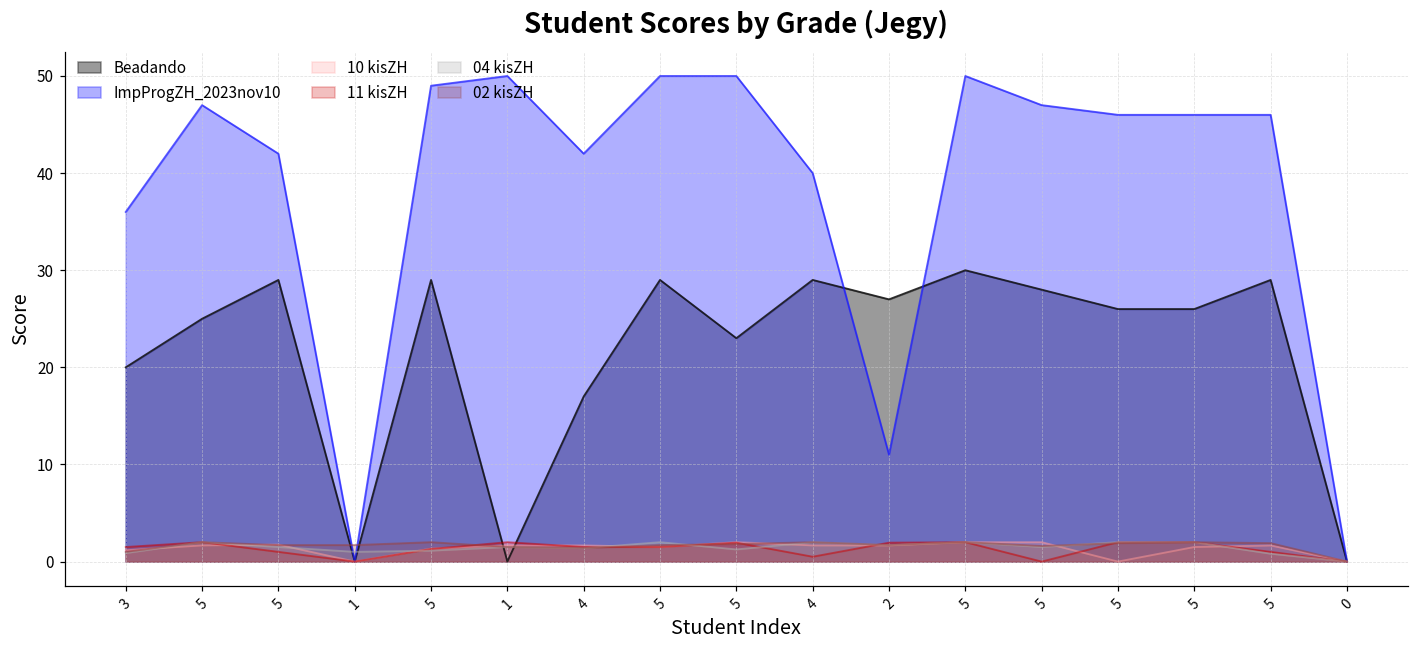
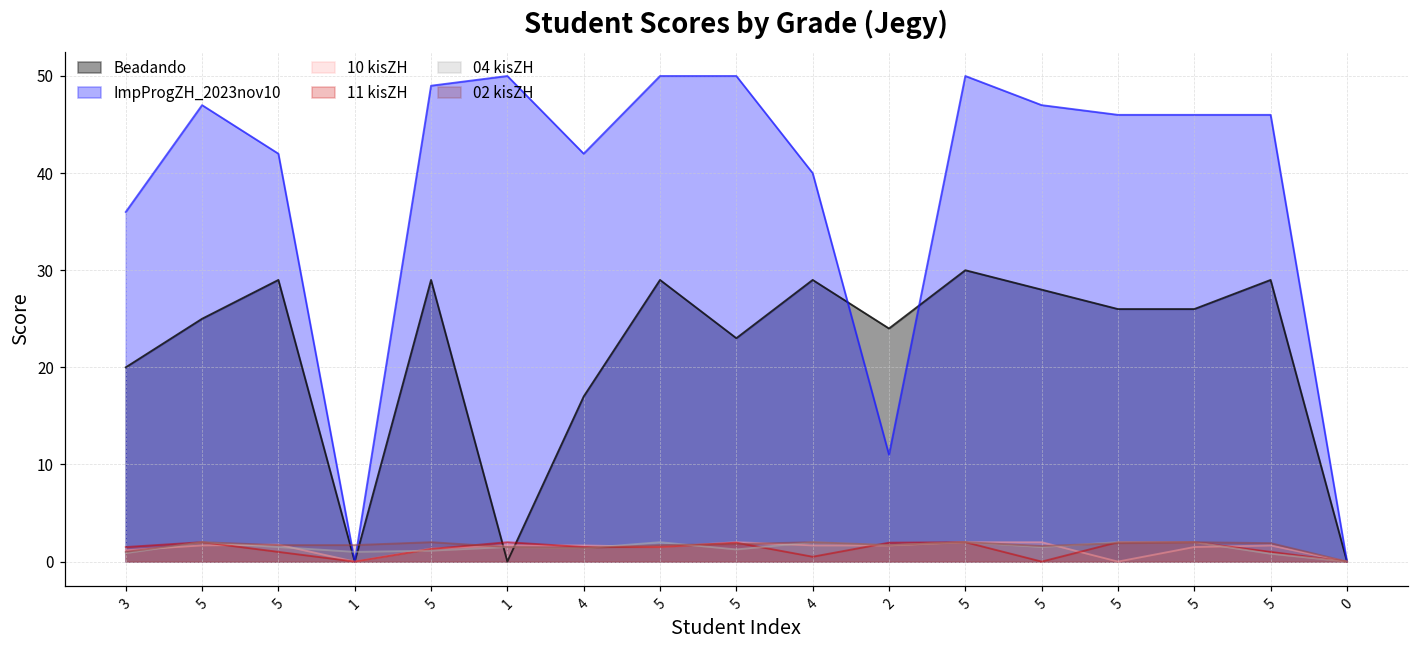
  {
    "Beadando": {
      "3": 20,
-     "2": 27
+     "2": 24
    },
    "ImpProgZH_2023nov10": {
      "3": 36,
      "2": 11
    }
  }
